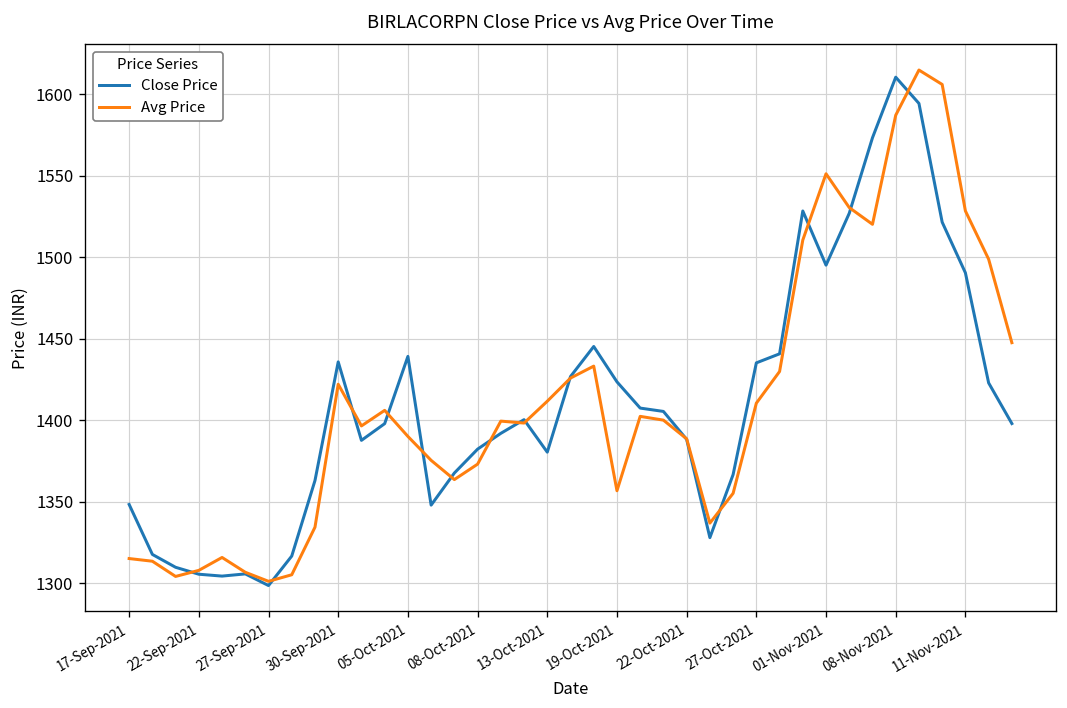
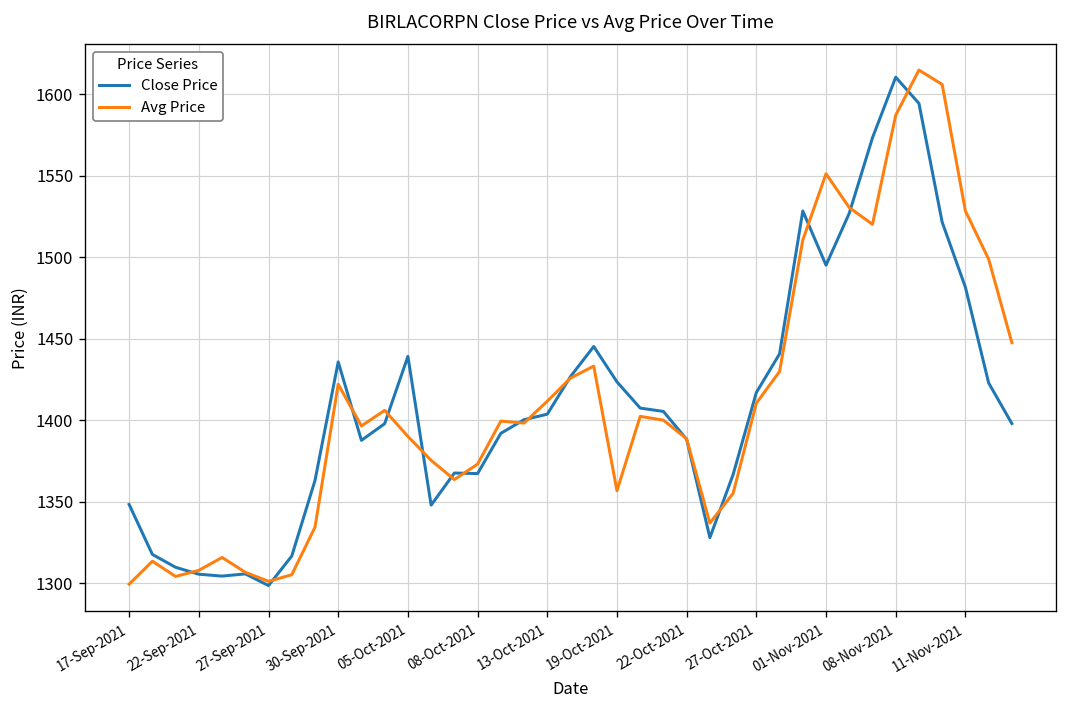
  {
    "Close Price": {
      "17-Sep-2021": 1348,
      "22-Sep-2021": 1305,
      "27-Sep-2021": 1298,
      "30-Sep-2021": 1436,
      "05-Oct-2021": 1439,
-     "08-Oct-2021": 1382,
-     "13-Oct-2021": 1380,
+     "08-Oct-2021": 1367,
+     "13-Oct-2021": 1404,
      "19-Oct-2021": 1423,
-     "27-Oct-2021": 1435,
+     "27-Oct-2021": 1417,
      "01-Nov-2021": 1495,
      "08-Nov-2021": 1610,
-     "11-Nov-2021": 1490
+     "11-Nov-2021": 1482
    },
    "Avg Price": {
-     "17-Sep-2021": 1315,
+     "17-Sep-2021": 1299,
      "22-Sep-2021": 1308,
      "27-Sep-2021": 1301,
      "30-Sep-2021": 1422,
      "05-Oct-2021": 1390,
      "08-Oct-2021": 1373,
      "13-Oct-2021": 1412,
      "19-Oct-2021": 1357,
      "27-Oct-2021": 1410,
      "01-Nov-2021": 1551,
      "08-Nov-2021": 1587,
      "11-Nov-2021": 1528
    }
  }
